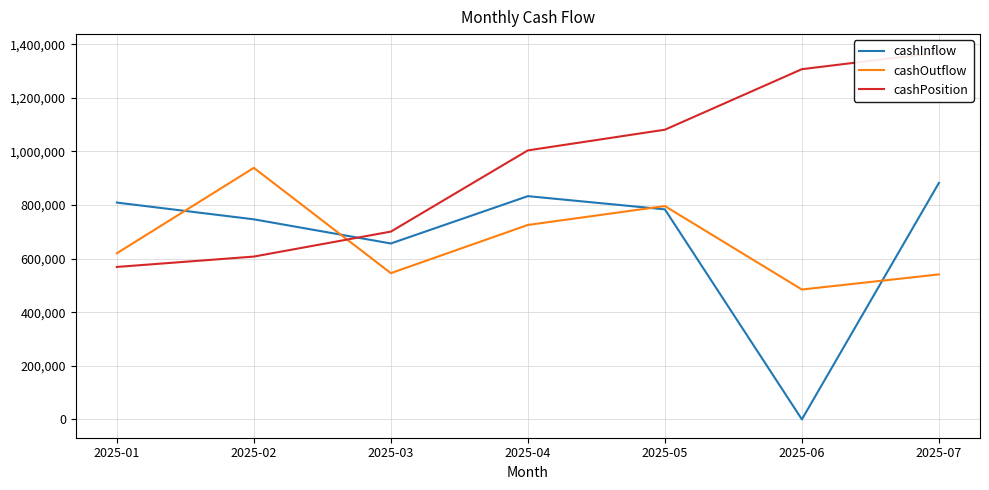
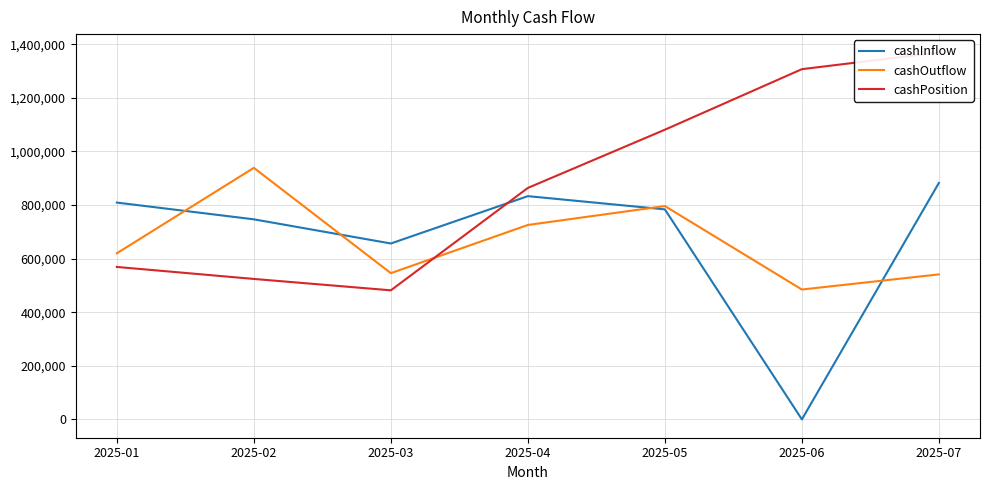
  {
    "cashInflow": {
      "2025-01": "810,000",
      "2025-02": "750,000",
      "2025-03": "660,000",
      "2025-04": "830,000",
      "2025-05": "780,000",
      "2025-06": "0",
      "2025-07": "880,000"
    },
    "cashOutflow": {
      "2025-01": "620,000",
      "2025-02": "940,000",
      "2025-03": "550,000",
      "2025-04": "730,000",
      "2025-05": "800,000",
      "2025-06": "480,000",
      "2025-07": "540,000"
    },
    "cashPosition": {
      "2025-01": "570,000",
-     "2025-02": "610,000",
-     "2025-03": "700,000",
-     "2025-04": "1,000,000",
+     "2025-02": "520,000",
+     "2025-03": "480,000",
+     "2025-04": "860,000",
      "2025-05": "1,080,000",
      "2025-06": "1,310,000"
    }
  }
